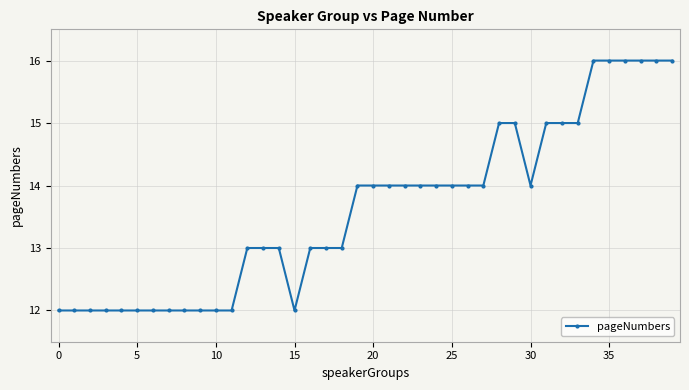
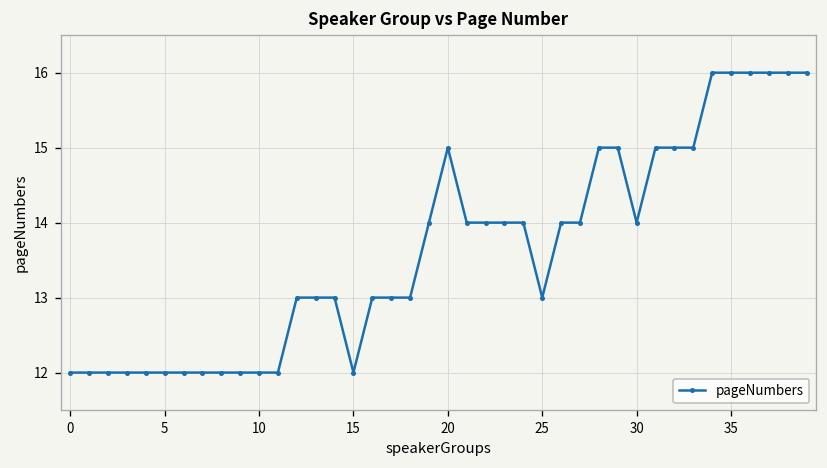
  {
    "0": 12,
    "5": 12,
    "10": 12,
    "15": 12,
-   "20": 14,
-   "25": 14,
+   "20": 15,
+   "25": 13,
    "30": 14,
    "35": 16
  }
